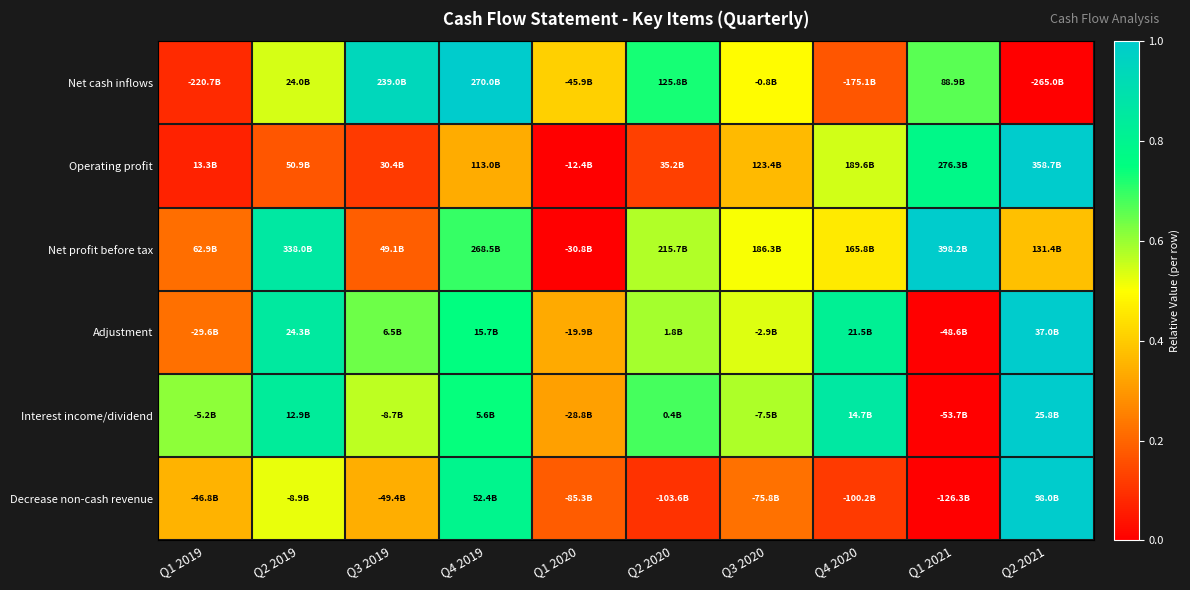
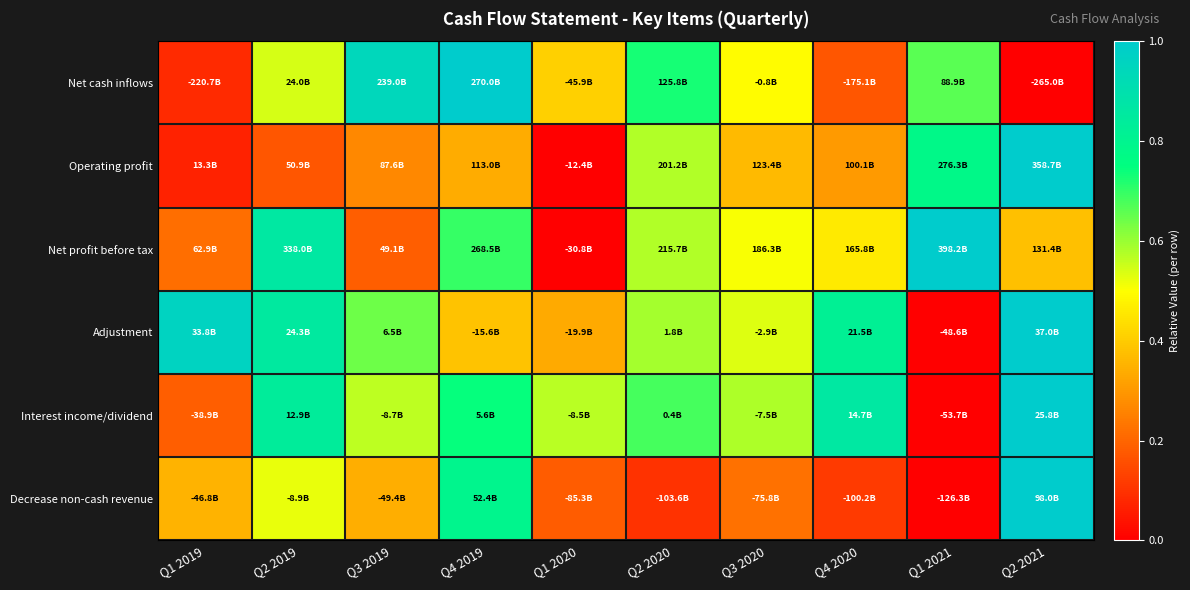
  {
    "Net cash inflows": {
      "Q1 2019": "-220.7B",
      "Q2 2019": "24.0B",
      "Q3 2019": "239.0B",
      "Q4 2019": "270.0B",
      "Q1 2020": "-45.9B",
      "Q2 2020": "125.8B",
      "Q3 2020": "-0.8B",
      "Q4 2020": "-175.1B",
      "Q1 2021": "88.9B",
      "Q2 2021": "-265.0B"
    },
    "Operating profit": {
      "Q1 2019": "13.3B",
      "Q2 2019": "50.9B",
-     "Q3 2019": "30.4B",
+     "Q3 2019": "87.6B",
      "Q4 2019": "113.0B",
      "Q1 2020": "-12.4B",
-     "Q2 2020": "35.2B",
+     "Q2 2020": "201.2B",
      "Q3 2020": "123.4B",
-     "Q4 2020": "189.6B",
+     "Q4 2020": "100.1B",
      "Q1 2021": "276.3B",
      "Q2 2021": "358.7B"
    },
    "Net profit before tax": {
      "Q1 2019": "62.9B",
      "Q2 2019": "338.0B",
      "Q3 2019": "49.1B",
      "Q4 2019": "268.5B",
      "Q1 2020": "-30.8B",
      "Q2 2020": "215.7B",
      "Q3 2020": "186.3B",
      "Q4 2020": "165.8B",
      "Q1 2021": "398.2B",
      "Q2 2021": "131.4B"
    },
    "Adjustment": {
-     "Q1 2019": "-29.6B",
+     "Q1 2019": "33.8B",
      "Q2 2019": "24.3B",
      "Q3 2019": "6.5B",
-     "Q4 2019": "15.7B",
+     "Q4 2019": "-15.6B",
      "Q1 2020": "-19.9B",
      "Q2 2020": "1.8B",
      "Q3 2020": "-2.9B",
      "Q4 2020": "21.5B",
      "Q1 2021": "-48.6B",
      "Q2 2021": "37.0B"
    },
    "Interest income/dividend": {
-     "Q1 2019": "-5.2B",
+     "Q1 2019": "-38.9B",
      "Q2 2019": "12.9B",
      "Q3 2019": "-8.7B",
      "Q4 2019": "5.6B",
-     "Q1 2020": "-28.8B",
+     "Q1 2020": "-8.5B",
      "Q2 2020": "0.4B",
      "Q3 2020": "-7.5B",
      "Q4 2020": "14.7B",
      "Q1 2021": "-53.7B",
      "Q2 2021": "25.8B"
    },
    "Decrease non-cash revenue": {
      "Q1 2019": "-46.8B",
      "Q2 2019": "-8.9B",
      "Q3 2019": "-49.4B",
      "Q4 2019": "52.4B",
      "Q1 2020": "-85.3B",
      "Q2 2020": "-103.6B",
      "Q3 2020": "-75.8B",
      "Q4 2020": "-100.2B",
      "Q1 2021": "-126.3B",
      "Q2 2021": "98.0B"
    }
  }
